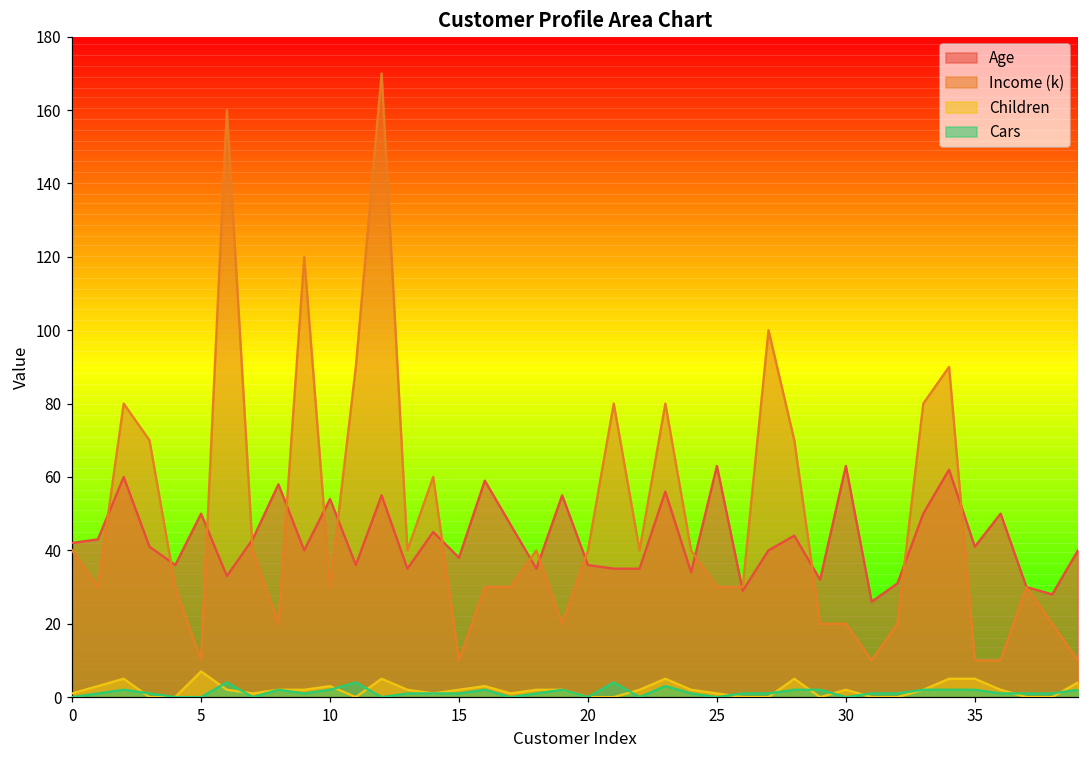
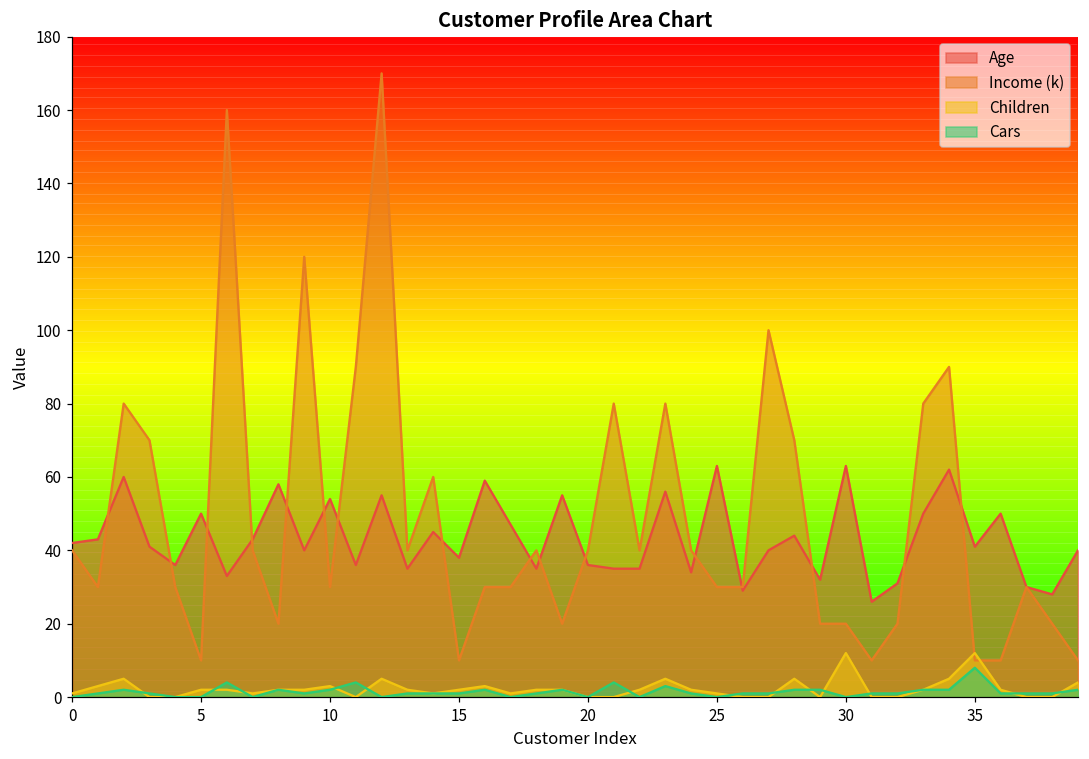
  {
    "Children": {
      "0": 1,
-     "5": 7,
+     "5": 2,
      "10": 3,
      "15": 2,
      "25": 1,
-     "30": 2,
-     "35": 5
+     "30": 12,
+     "35": 12
    },
    "Cars": {
      "0": 0,
      "5": 0,
      "10": 2,
      "15": 1,
      "25": 0,
      "30": 0,
-     "35": 2
+     "35": 8
    }
  }
